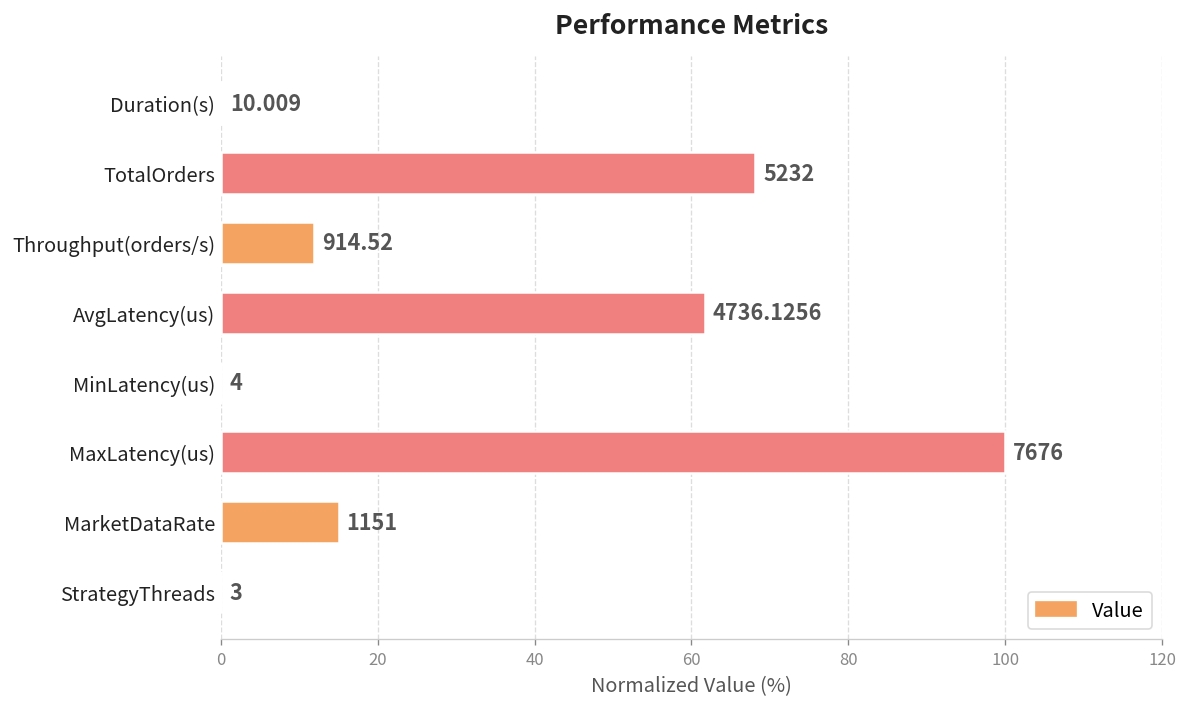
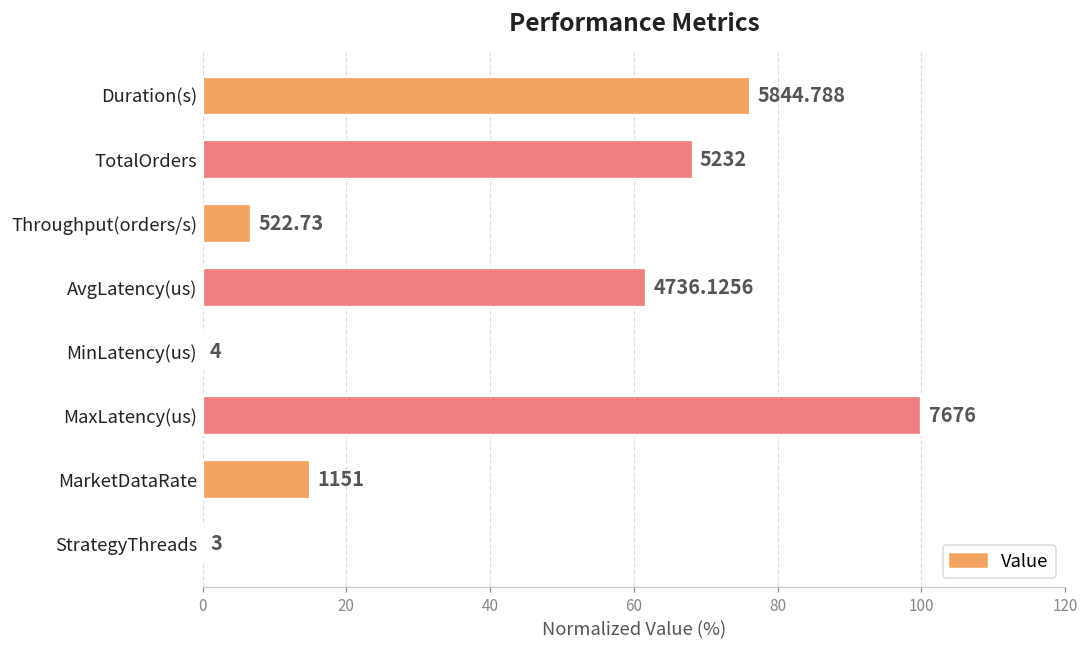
  {
-   "Duration(s)": 10.009,
-   "Throughput(orders/s)": 914.52
+   "Duration(s)": 5844.788,
+   "Throughput(orders/s)": 522.73
  }
